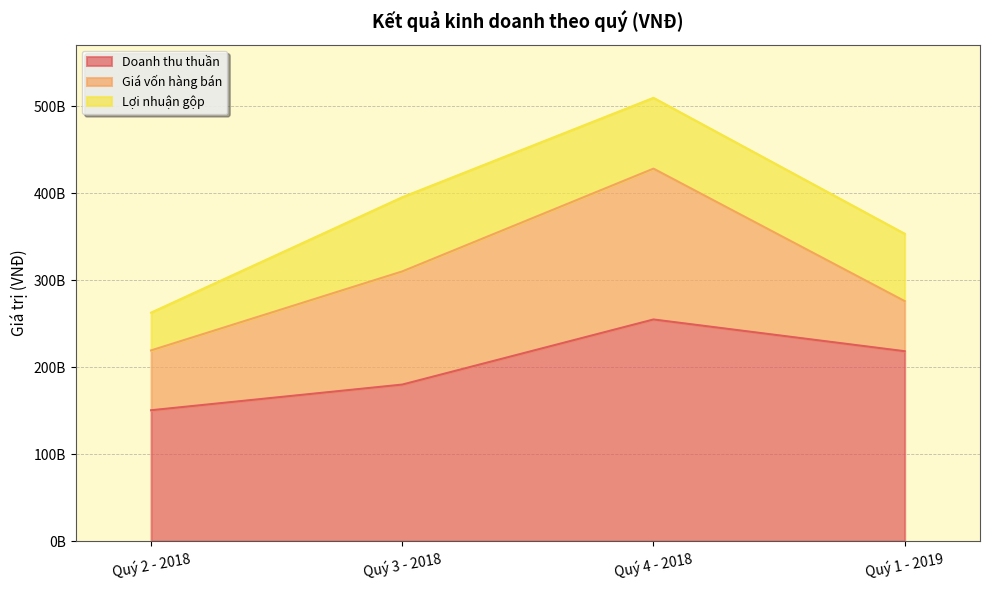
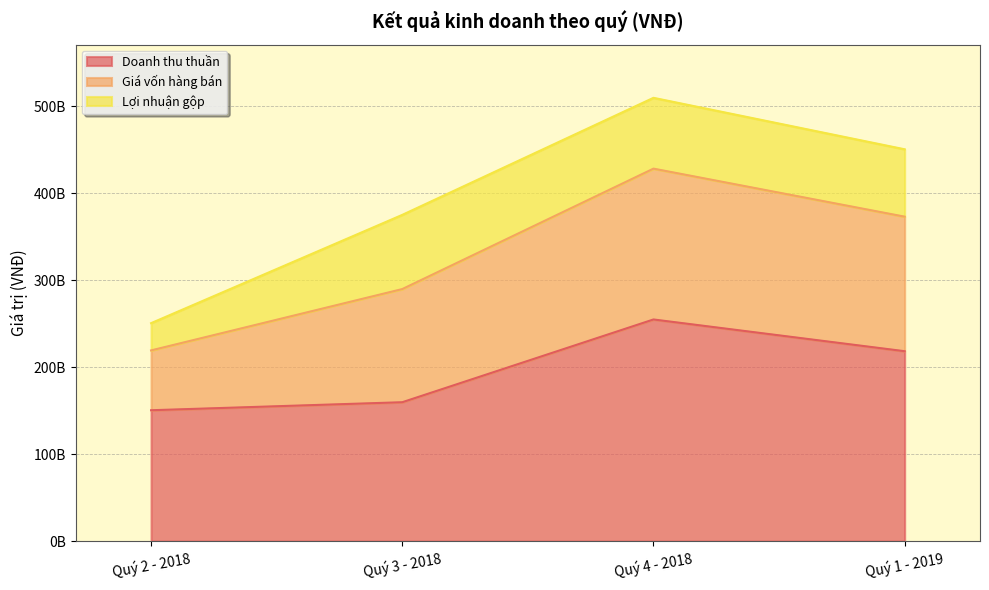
  {
    "Doanh thu thuần": {
      "Quý 2 - 2018": 150000000000,
-     "Quý 3 - 2018": 180000000000,
+     "Quý 3 - 2018": 160000000000,
      "Quý 4 - 2018": 250000000000,
      "Quý 1 - 2019": 220000000000
    },
    "Giá vốn hàng bán": {
      "Quý 2 - 2018": 70000000000,
      "Quý 3 - 2018": 130000000000,
      "Quý 4 - 2018": 170000000000,
-     "Quý 1 - 2019": 60000000000
+     "Quý 1 - 2019": 150000000000
    },
    "Lợi nhuận gộp": {
-     "Quý 2 - 2018": 40000000000,
+     "Quý 2 - 2018": 30000000000,
      "Quý 3 - 2018": 90000000000,
      "Quý 4 - 2018": 80000000000,
      "Quý 1 - 2019": 80000000000
    }
  }
